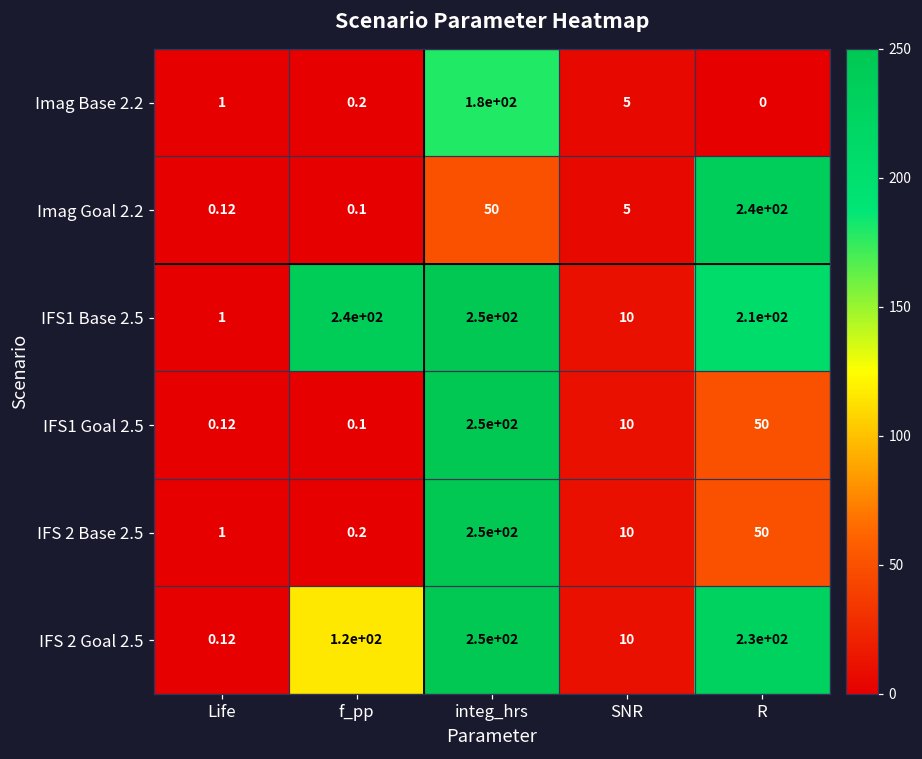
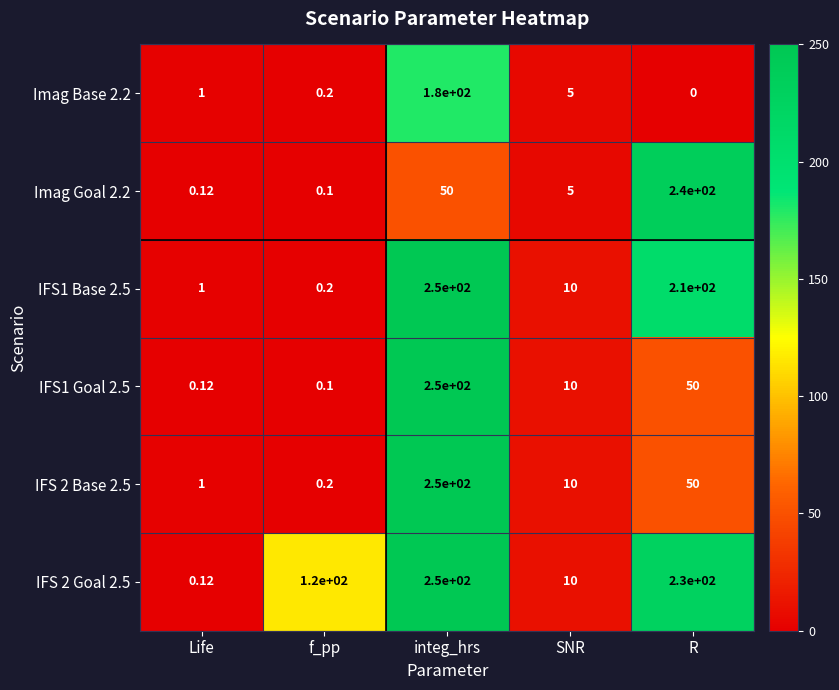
  {
    "Imag Base 2.2": {
      "Life": "1",
      "f_pp": "0.2",
      "integ_hrs": "1.8e+02",
      "SNR": "5",
      "R": "0"
    },
    "Imag Goal 2.2": {
      "Life": "0.12",
      "f_pp": "0.1",
      "integ_hrs": "50",
      "SNR": "5",
      "R": "2.4e+02"
    },
    "IFS1 Base 2.5": {
      "Life": "1",
-     "f_pp": "2.4e+02",
+     "f_pp": "0.2",
      "integ_hrs": "2.5e+02",
      "SNR": "10",
      "R": "2.1e+02"
    },
    "IFS1 Goal 2.5": {
      "Life": "0.12",
      "f_pp": "0.1",
      "integ_hrs": "2.5e+02",
      "SNR": "10",
      "R": "50"
    },
    "IFS 2 Base 2.5": {
      "Life": "1",
      "f_pp": "0.2",
      "integ_hrs": "2.5e+02",
      "SNR": "10",
      "R": "50"
    },
    "IFS 2 Goal 2.5": {
      "Life": "0.12",
      "f_pp": "1.2e+02",
      "integ_hrs": "2.5e+02",
      "SNR": "10",
      "R": "2.3e+02"
    }
  }
